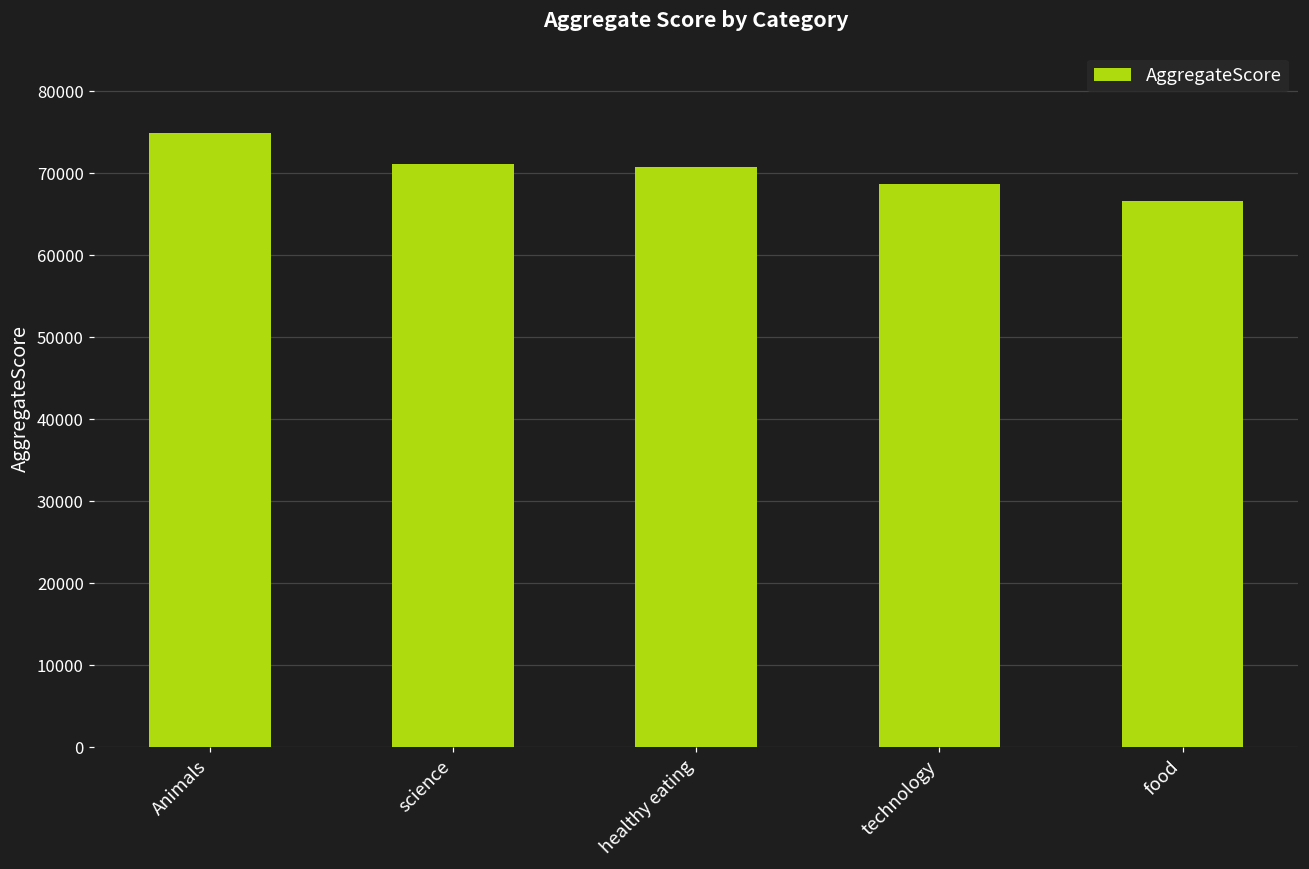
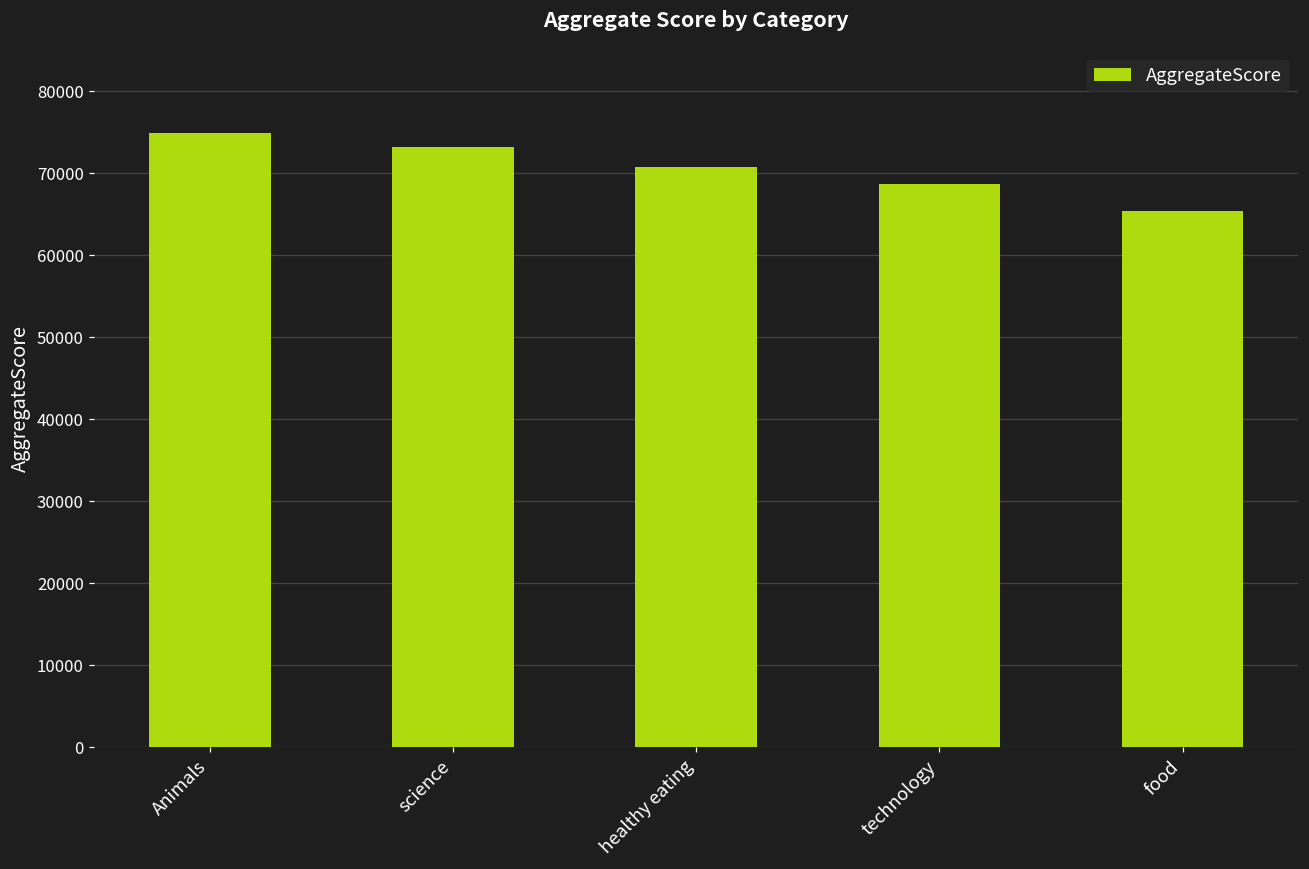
  {
    "Animals": 75000,
-   "science": 71000,
+   "science": 73000,
    "healthy eating": 71000,
    "technology": 69000,
-   "food": 67000
+   "food": 65000
  }
